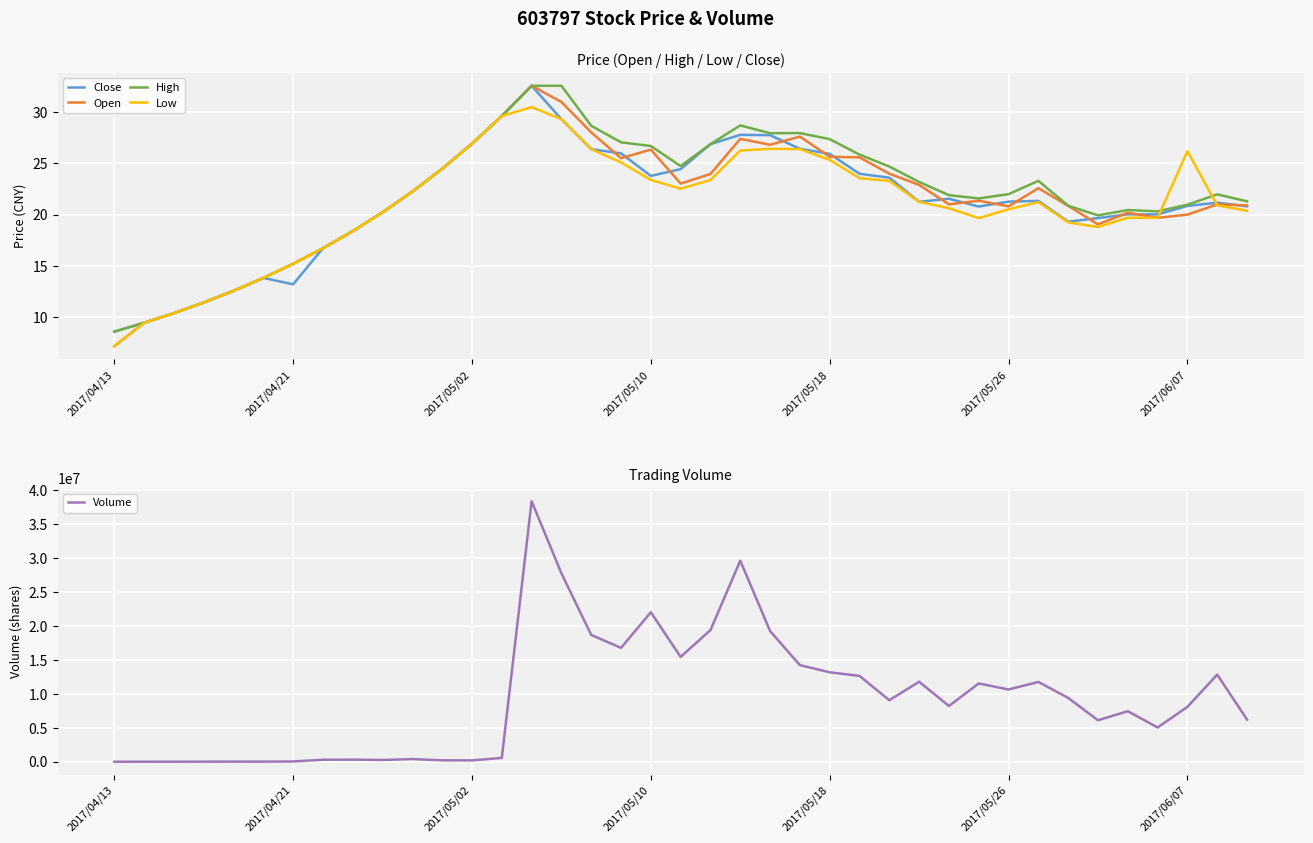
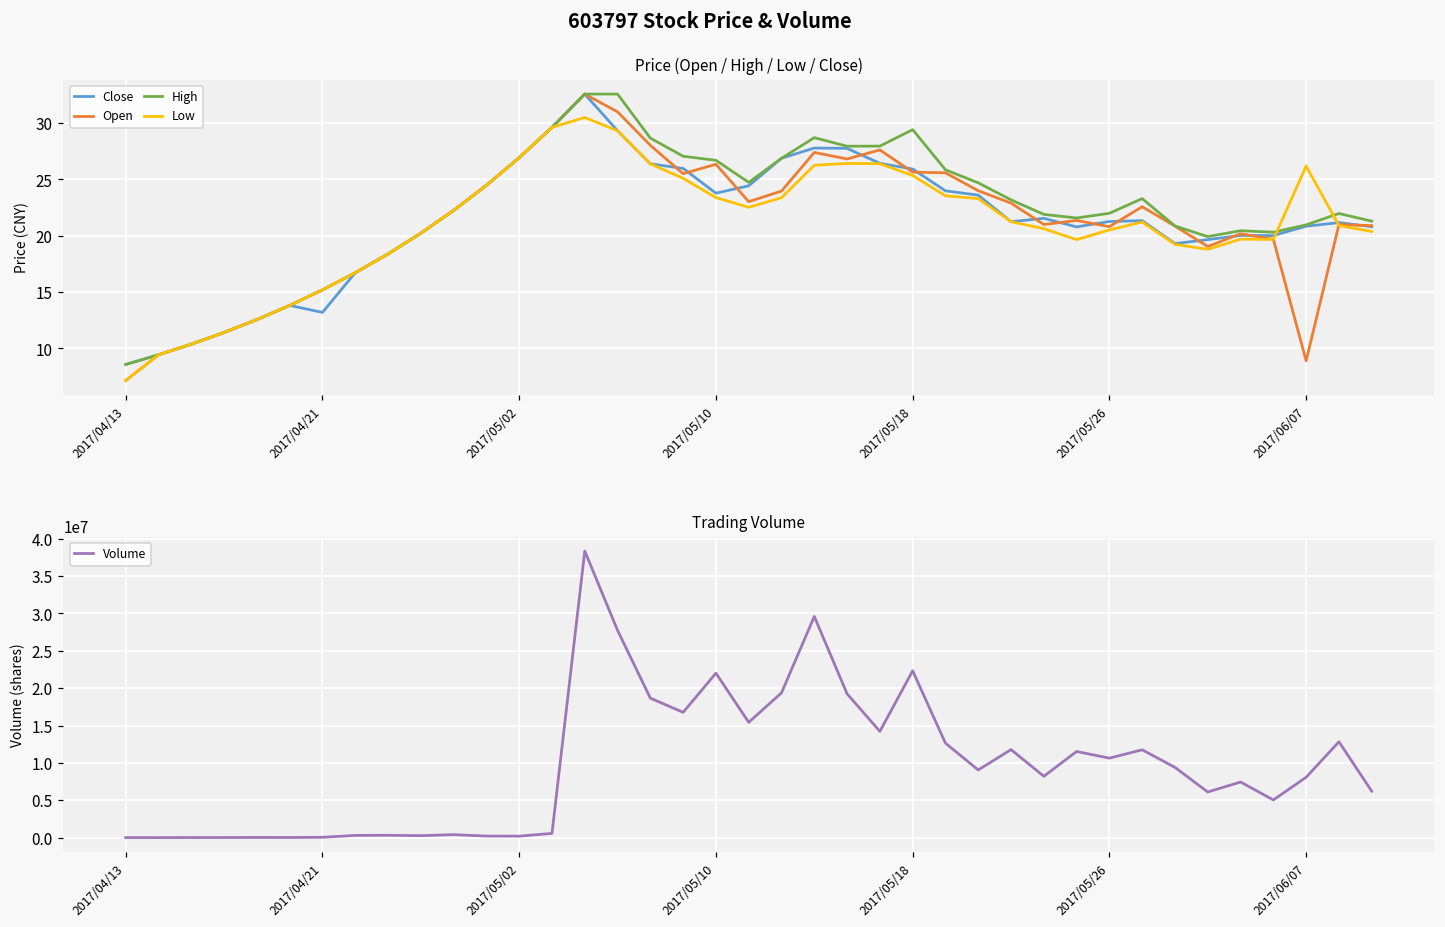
  {
    "Price (Open / High / Low / Close)": {
      "Close": {
        "2017/04/21": 13.2,
        "2017/05/10": 23.8,
        "2017/05/18": 25.9,
        "2017/05/26": 21.3
      },
      "Open": {
        "2017/05/10": 26.4,
        "2017/05/18": 25.7,
        "2017/05/26": 20.8,
-       "2017/06/07": 20.0
+       "2017/06/07": 8.9
      },
      "High": {
        "2017/05/10": 26.7,
-       "2017/05/18": 27.4,
+       "2017/05/18": 29.4,
        "2017/05/26": 22.0
      },
      "Low": {
        "2017/05/10": 23.4,
        "2017/05/18": 25.4,
        "2017/05/26": 20.5,
        "2017/06/07": 26.2
      }
    },
    "Trading Volume": {
      "2017/04/13": 0,
      "2017/04/21": 0,
      "2017/05/02": 0,
      "2017/05/10": 22000000,
-     "2017/05/18": 13000000,
+     "2017/05/18": 22000000,
      "2017/05/26": 11000000,
      "2017/06/07": 8000000
    }
  }
